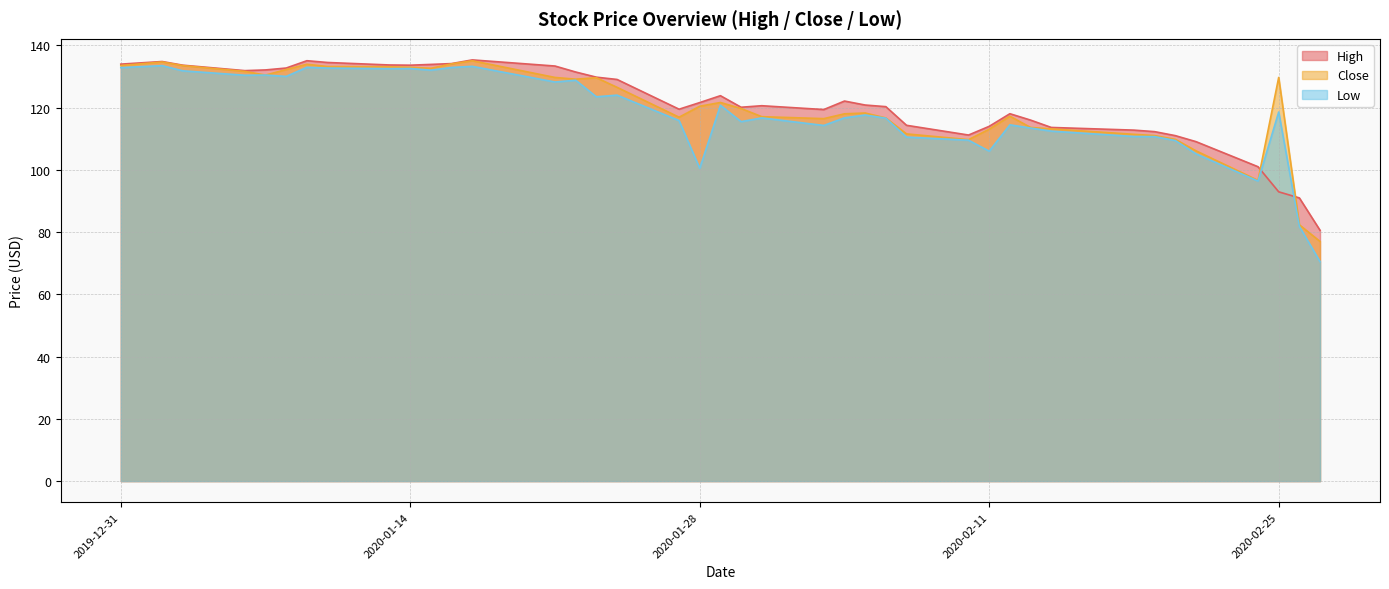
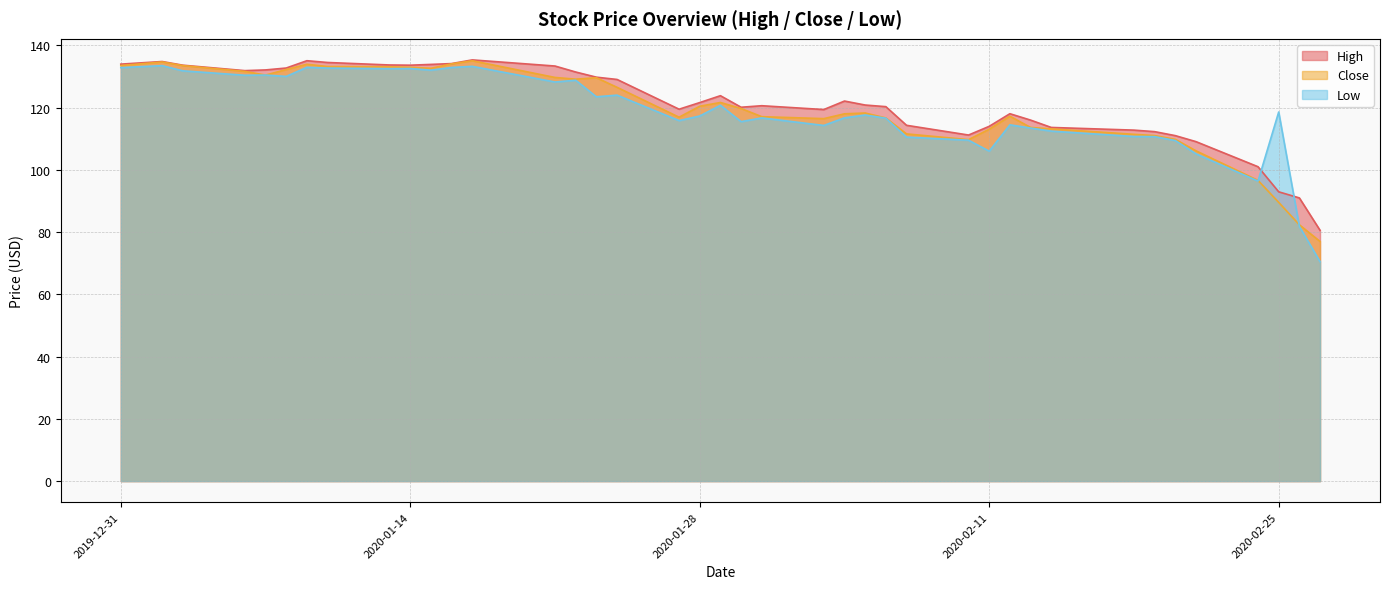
  {
    "High": {
      "2020-01-28": 122,
      "2020-02-11": 114,
      "2020-02-25": 93
    },
    "Close": {
      "2020-01-28": 120,
      "2020-02-11": 113,
-     "2020-02-25": 130
+     "2020-02-25": 90
    },
    "Low": {
-     "2020-01-28": 101,
+     "2020-01-28": 117,
      "2020-02-11": 106,
      "2020-02-25": 119
    }
  }
